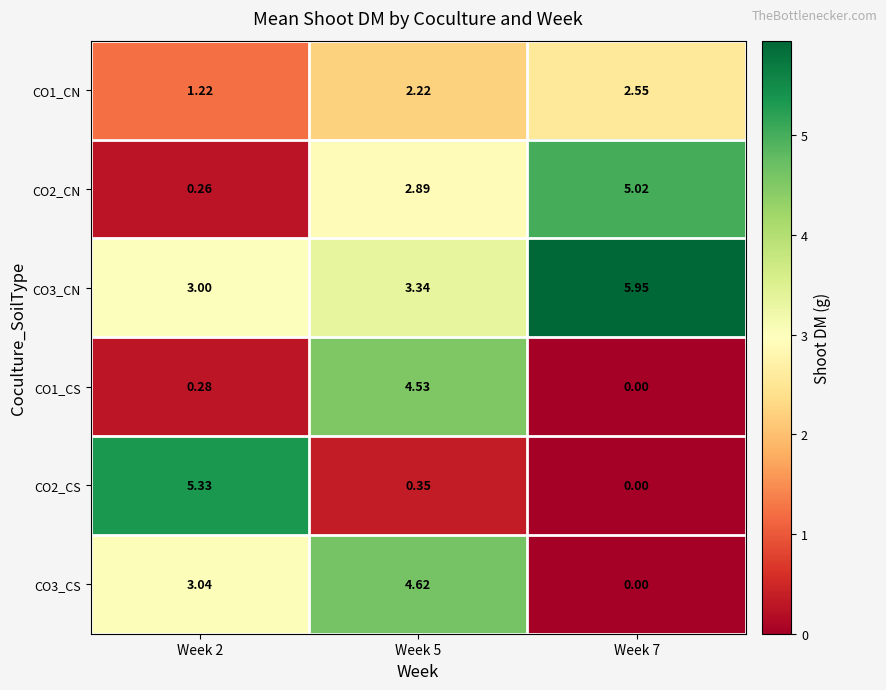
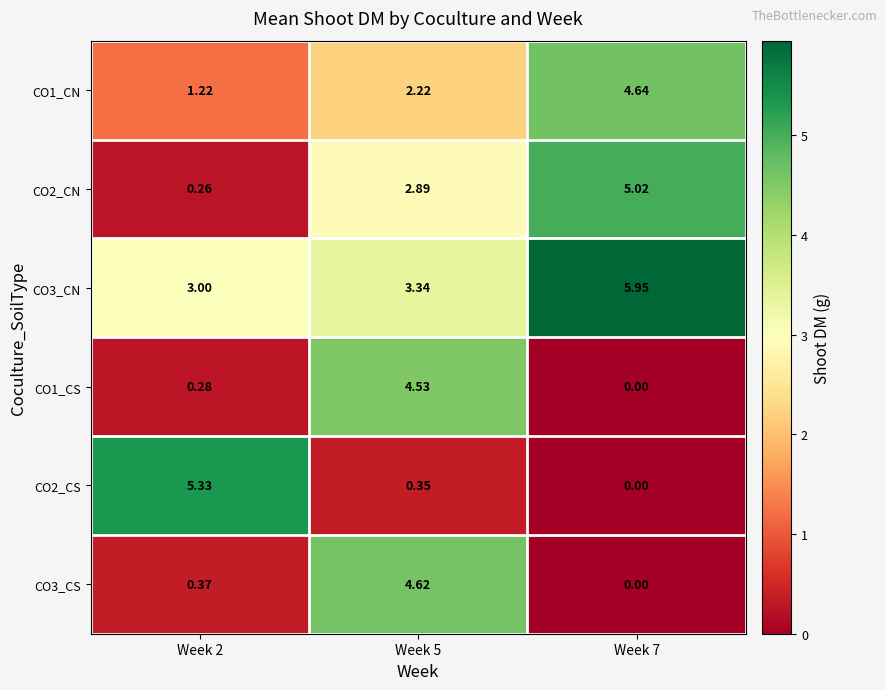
  {
    "CO1_CN": {
      "Week 2": 1.22,
      "Week 5": 2.22,
-     "Week 7": 2.55
+     "Week 7": 4.64
    },
    "CO2_CN": {
      "Week 2": 0.26,
      "Week 5": 2.89,
      "Week 7": 5.02
    },
    "CO3_CN": {
      "Week 2": 3.00,
      "Week 5": 3.34,
      "Week 7": 5.95
    },
    "CO1_CS": {
      "Week 2": 0.28,
      "Week 5": 4.53,
      "Week 7": 0.00
    },
    "CO2_CS": {
      "Week 2": 5.33,
      "Week 5": 0.35,
      "Week 7": 0.00
    },
    "CO3_CS": {
-     "Week 2": 3.04,
+     "Week 2": 0.37,
      "Week 5": 4.62,
      "Week 7": 0.00
    }
  }
